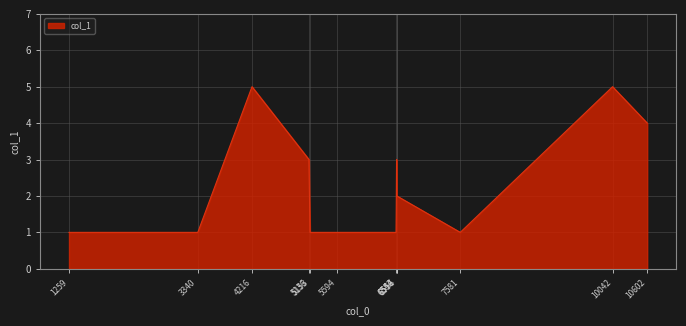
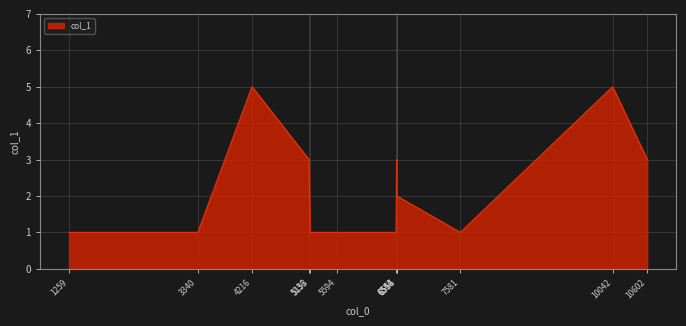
  {
    "1259": 1,
    "3340": 1,
    "4216": 5,
    "5136": 3,
    "5153": 1,
    "5594": 1,
    "6544": 1,
    "6552": 3,
    "6556": 2,
    "7581": 1,
    "10042": 5,
-   "10602": 4
+   "10602": 3
  }
